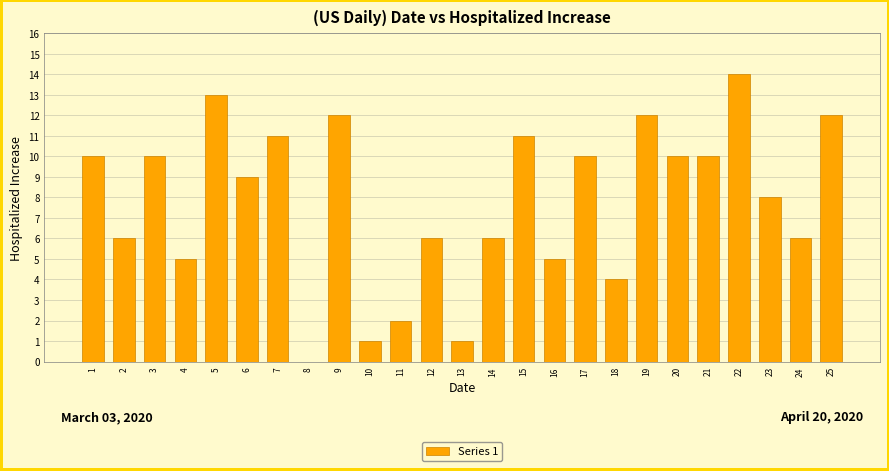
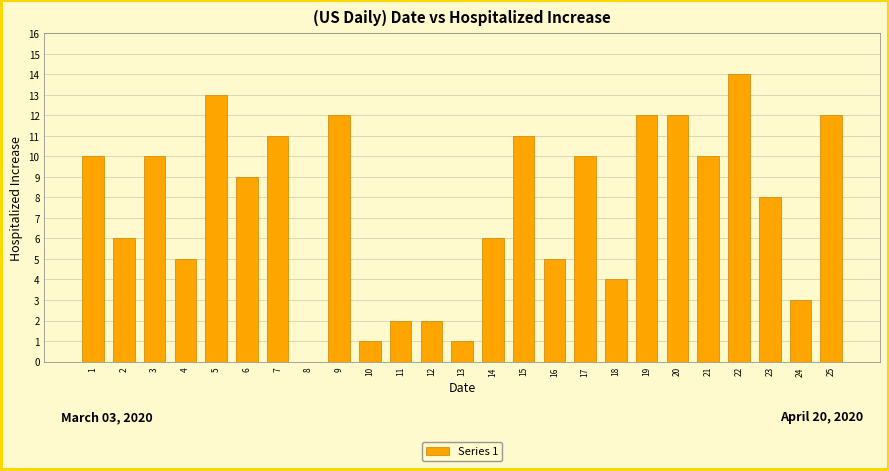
  {
    "1": 10,
    "2": 6,
    "3": 10,
    "4": 5,
    "5": 13,
    "6": 9,
    "7": 11,
    "8": 0,
    "9": 12,
    "10": 1,
    "11": 2,
-   "12": 6,
+   "12": 2,
    "13": 1,
    "14": 6,
    "15": 11,
    "16": 5,
    "17": 10,
    "18": 4,
    "19": 12,
-   "20": 10,
+   "20": 12,
    "21": 10,
    "22": 14,
    "23": 8,
-   "24": 6,
+   "24": 3,
    "25": 12
  }
